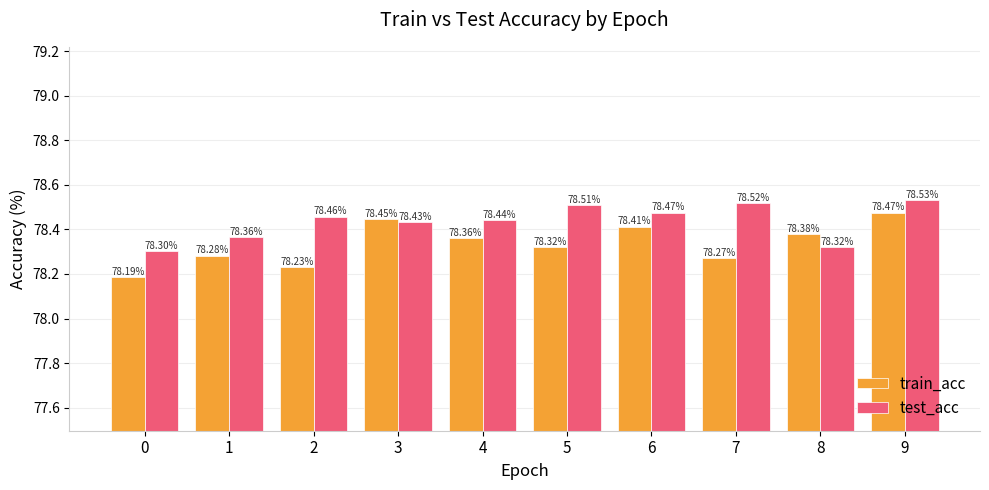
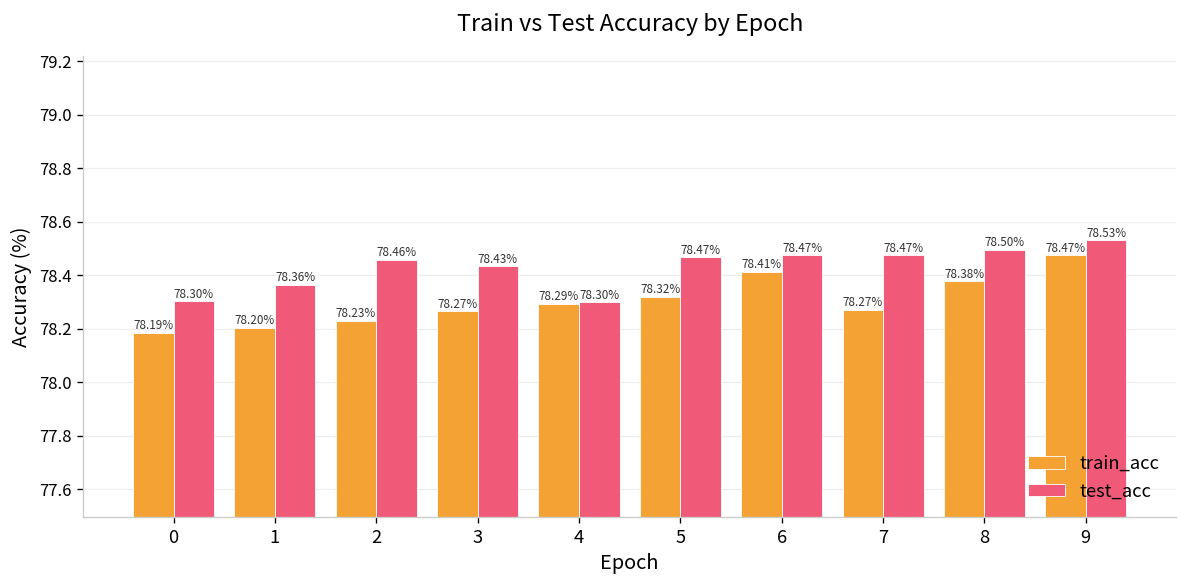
  {
    "train_acc": {
      "0": "78.19%",
-     "1": "78.28%",
+     "1": "78.20%",
      "2": "78.23%",
-     "3": "78.45%",
-     "4": "78.36%",
+     "3": "78.27%",
+     "4": "78.29%",
      "5": "78.32%",
      "6": "78.41%",
      "7": "78.27%",
      "8": "78.38%",
      "9": "78.47%"
    },
    "test_acc": {
      "0": "78.30%",
      "1": "78.36%",
      "2": "78.46%",
      "3": "78.43%",
-     "4": "78.44%",
-     "5": "78.51%",
+     "4": "78.30%",
+     "5": "78.47%",
      "6": "78.47%",
-     "7": "78.52%",
-     "8": "78.32%",
+     "7": "78.47%",
+     "8": "78.50%",
      "9": "78.53%"
    }
  }
